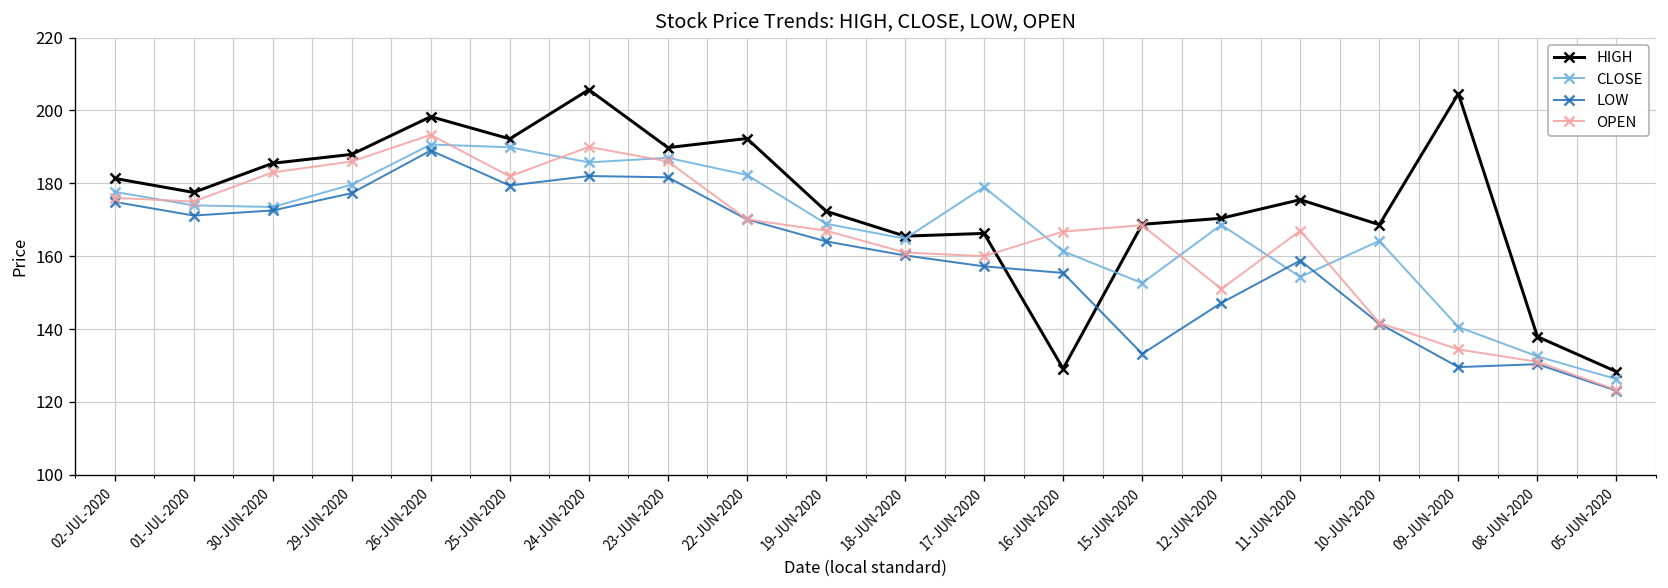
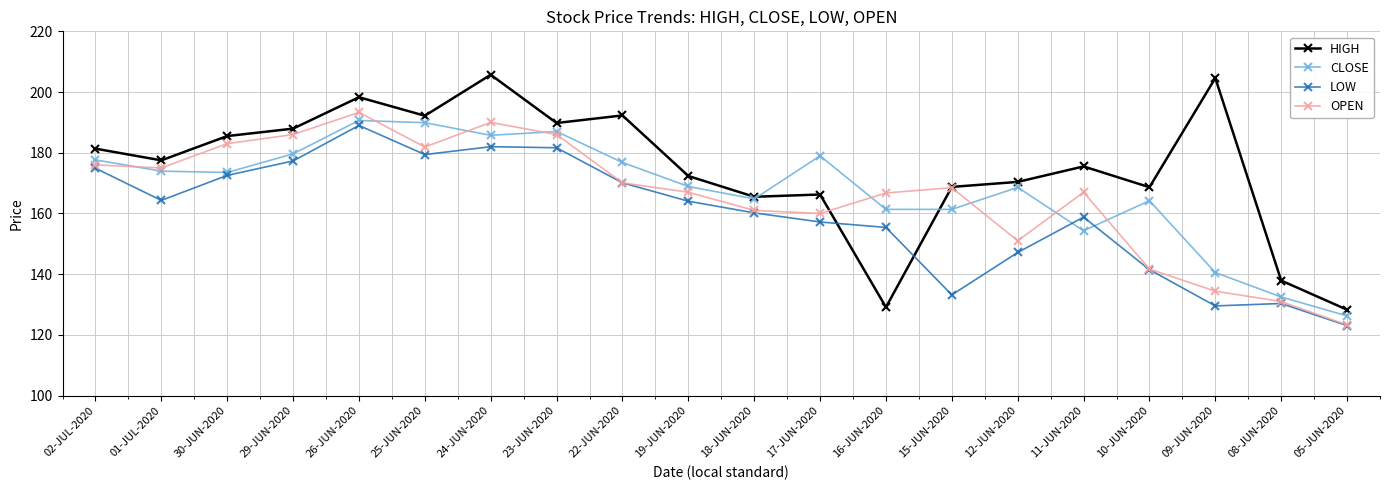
  {
    "HIGH": {
      "02-JUL-2020": 181,
      "01-JUL-2020": 178,
      "30-JUN-2020": 186,
      "29-JUN-2020": 188,
      "26-JUN-2020": 198,
      "25-JUN-2020": 192,
      "24-JUN-2020": 206,
      "23-JUN-2020": 190,
      "22-JUN-2020": 192,
      "19-JUN-2020": 172,
      "17-JUN-2020": 166,
      "16-JUN-2020": 129,
      "12-JUN-2020": 170,
      "11-JUN-2020": 176,
      "10-JUN-2020": 169,
      "09-JUN-2020": 205,
      "08-JUN-2020": 138,
      "05-JUN-2020": 128
    },
    "CLOSE": {
      "02-JUL-2020": 178,
      "01-JUL-2020": 174,
      "30-JUN-2020": 174,
      "29-JUN-2020": 180,
      "26-JUN-2020": 191,
      "25-JUN-2020": 190,
      "24-JUN-2020": 186,
      "23-JUN-2020": 187,
-     "22-JUN-2020": 182,
+     "22-JUN-2020": 177,
      "19-JUN-2020": 169,
      "17-JUN-2020": 179,
      "16-JUN-2020": 161,
-     "15-JUN-2020": 153,
+     "15-JUN-2020": 161,
      "12-JUN-2020": 169,
      "11-JUN-2020": 154,
      "10-JUN-2020": 164,
      "09-JUN-2020": 141,
      "08-JUN-2020": 133,
      "05-JUN-2020": 126
    },
    "LOW": {
      "02-JUL-2020": 175,
-     "01-JUL-2020": 171,
+     "01-JUL-2020": 164,
      "30-JUN-2020": 173,
      "29-JUN-2020": 177,
      "26-JUN-2020": 189,
      "25-JUN-2020": 179,
      "24-JUN-2020": 182,
      "23-JUN-2020": 182,
      "19-JUN-2020": 164,
      "17-JUN-2020": 157,
      "16-JUN-2020": 155,
      "15-JUN-2020": 133,
      "12-JUN-2020": 147,
      "11-JUN-2020": 159,
      "09-JUN-2020": 130
    },
    "OPEN": {
      "02-JUL-2020": 176,
      "01-JUL-2020": 175,
      "30-JUN-2020": 183,
      "29-JUN-2020": 186,
      "26-JUN-2020": 193,
      "25-JUN-2020": 182,
      "24-JUN-2020": 190,
      "23-JUN-2020": 186,
      "19-JUN-2020": 167,
      "17-JUN-2020": 160,
      "16-JUN-2020": 167,
      "12-JUN-2020": 151,
      "11-JUN-2020": 167,
      "09-JUN-2020": 134
    }
  }
